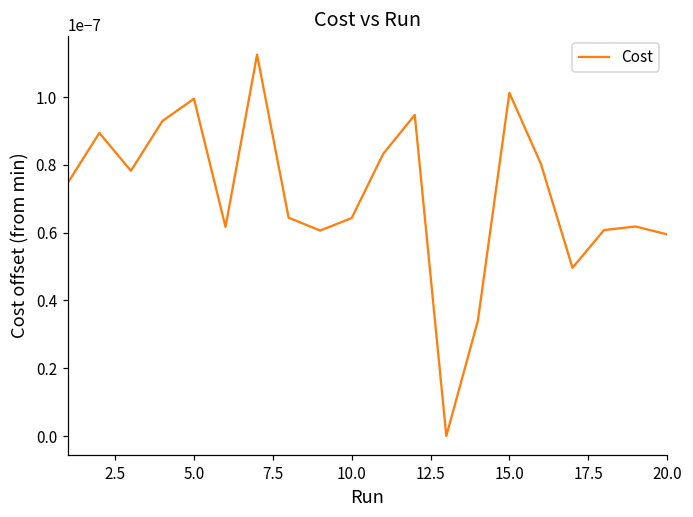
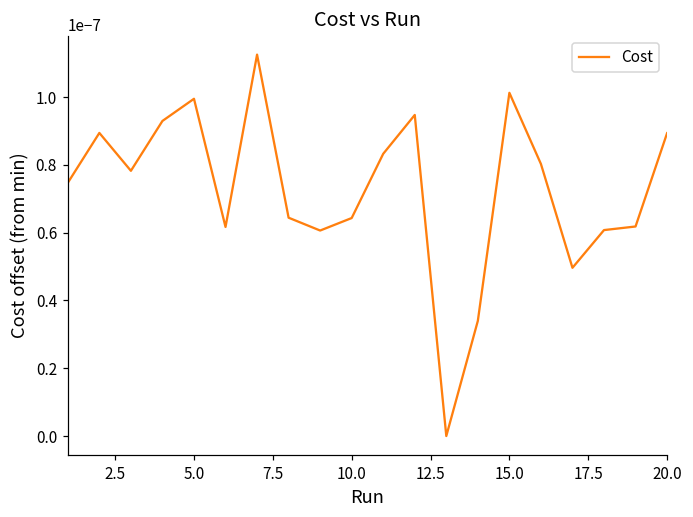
  {
    "5.0": 0.000000099,
    "10.0": 0.000000064,
    "15.0": 0.000000101,
-   "20.0": 0.000000059
+   "20.0": 0.000000089
  }
